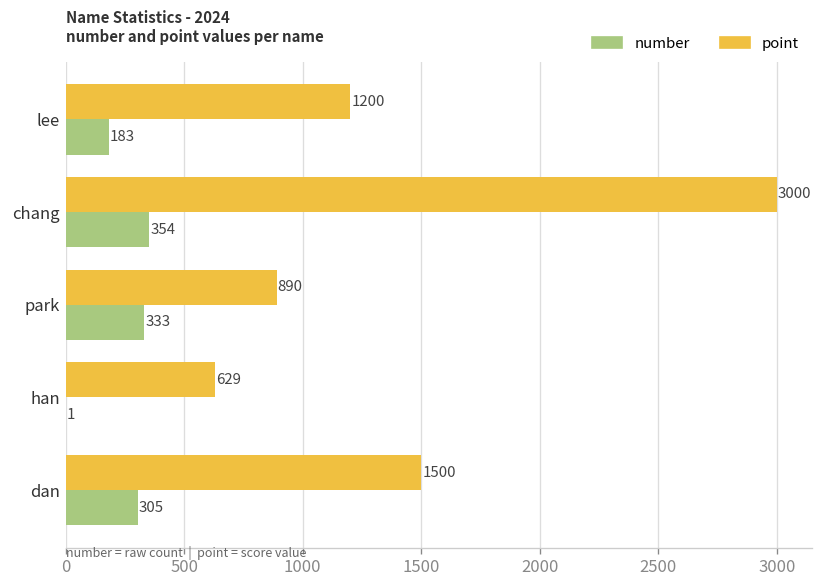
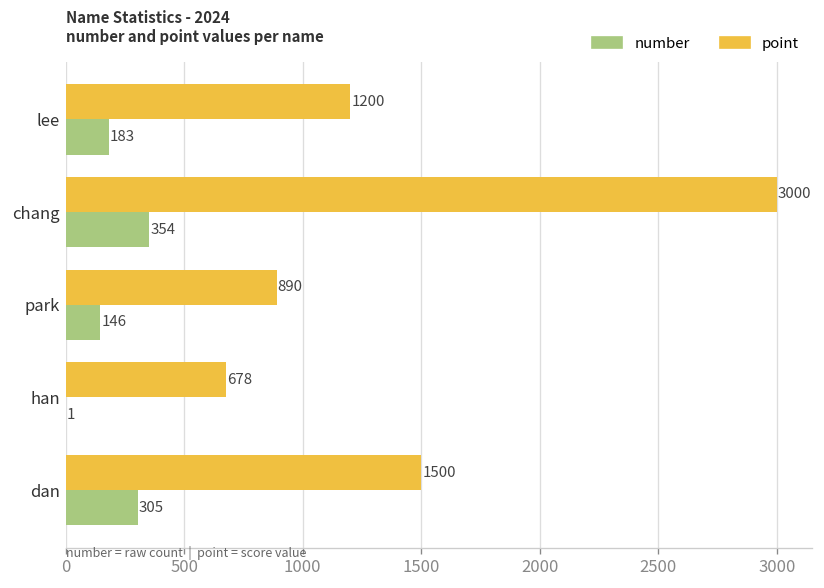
  {
    "number": {
      "lee": 183,
      "chang": 354,
-     "park": 333,
+     "park": 146,
      "han": 1,
      "dan": 305
    },
    "point": {
      "lee": 1200,
      "chang": 3000,
      "park": 890,
-     "han": 629,
+     "han": 678,
      "dan": 1500
    }
  }
